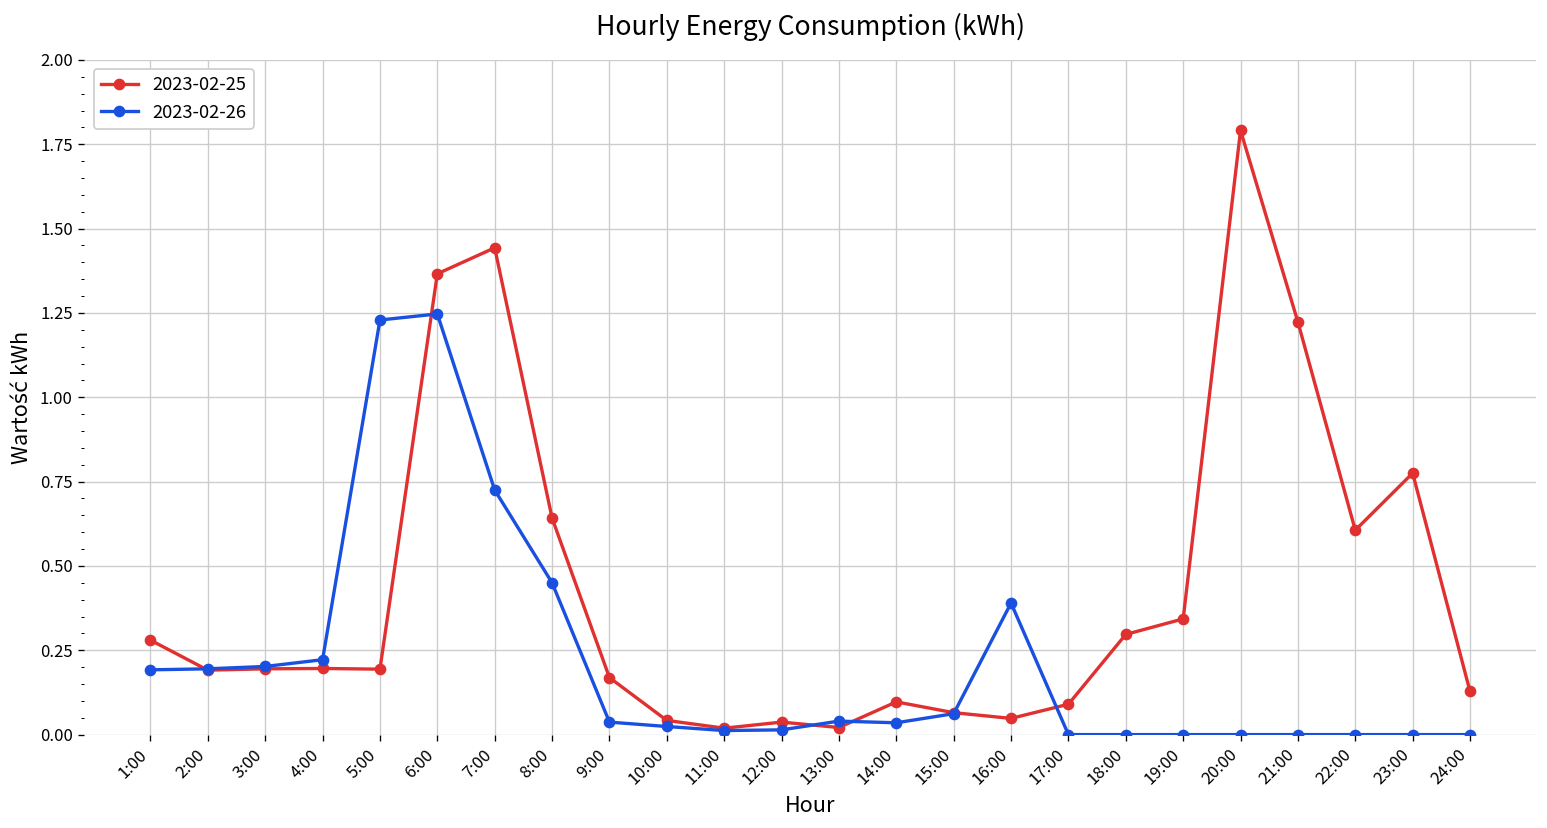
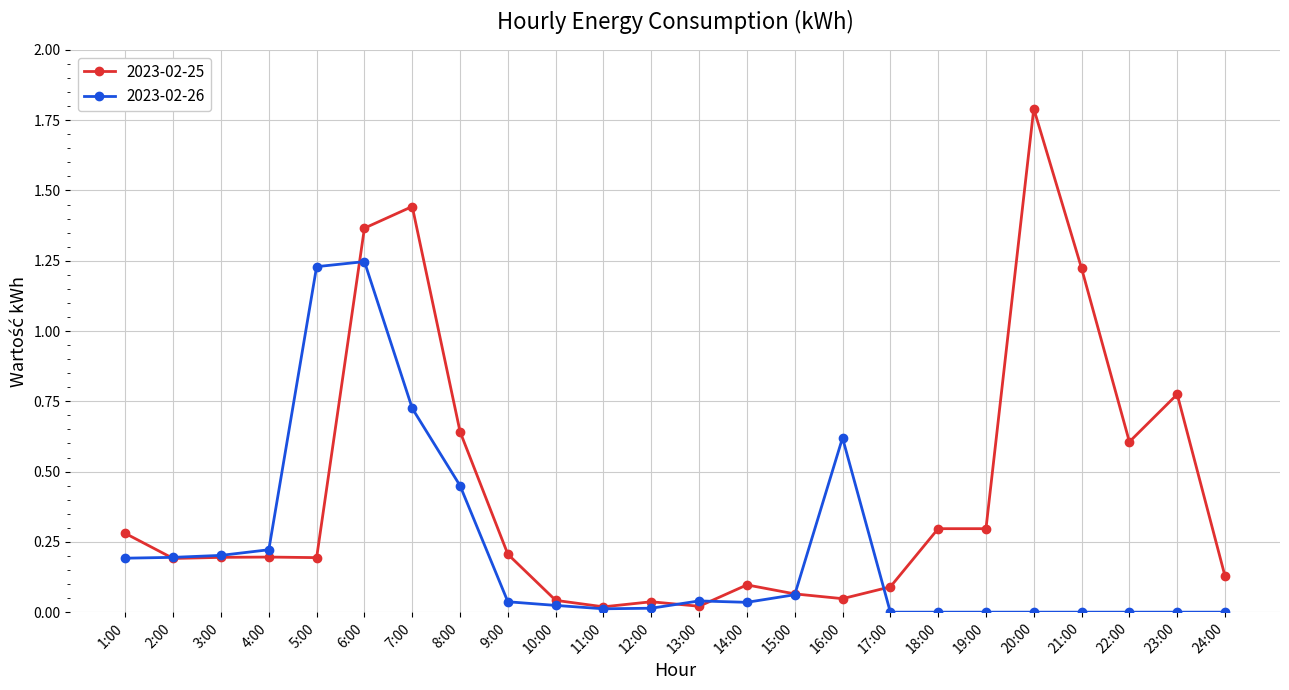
  {
    "2023-02-25": {
      "1:00": 0.28,
      "4:00": 0.20,
      "5:00": 0.19,
      "6:00": 1.37,
      "7:00": 1.44,
      "8:00": 0.64,
-     "9:00": 0.17,
+     "9:00": 0.21,
      "10:00": 0.04,
      "12:00": 0.04,
      "13:00": 0.02,
      "14:00": 0.10,
      "16:00": 0.05,
      "17:00": 0.09,
      "18:00": 0.30,
-     "19:00": 0.34,
+     "19:00": 0.30,
      "20:00": 1.79,
      "21:00": 1.22,
      "22:00": 0.61,
      "23:00": 0.78,
      "24:00": 0.13
    },
    "2023-02-26": {
      "1:00": 0.19,
      "4:00": 0.22,
      "5:00": 1.23,
      "6:00": 1.25,
      "7:00": 0.73,
      "8:00": 0.45,
      "9:00": 0.04,
      "10:00": 0.02,
      "12:00": 0.01,
      "13:00": 0.04,
      "14:00": 0.04,
-     "16:00": 0.39,
+     "16:00": 0.62,
      "17:00": 0.00,
      "18:00": 0.00,
      "19:00": 0.00,
      "20:00": 0.00,
      "21:00": 0.00,
      "22:00": 0.00,
      "23:00": 0.00,
      "24:00": 0.00
    }
  }
